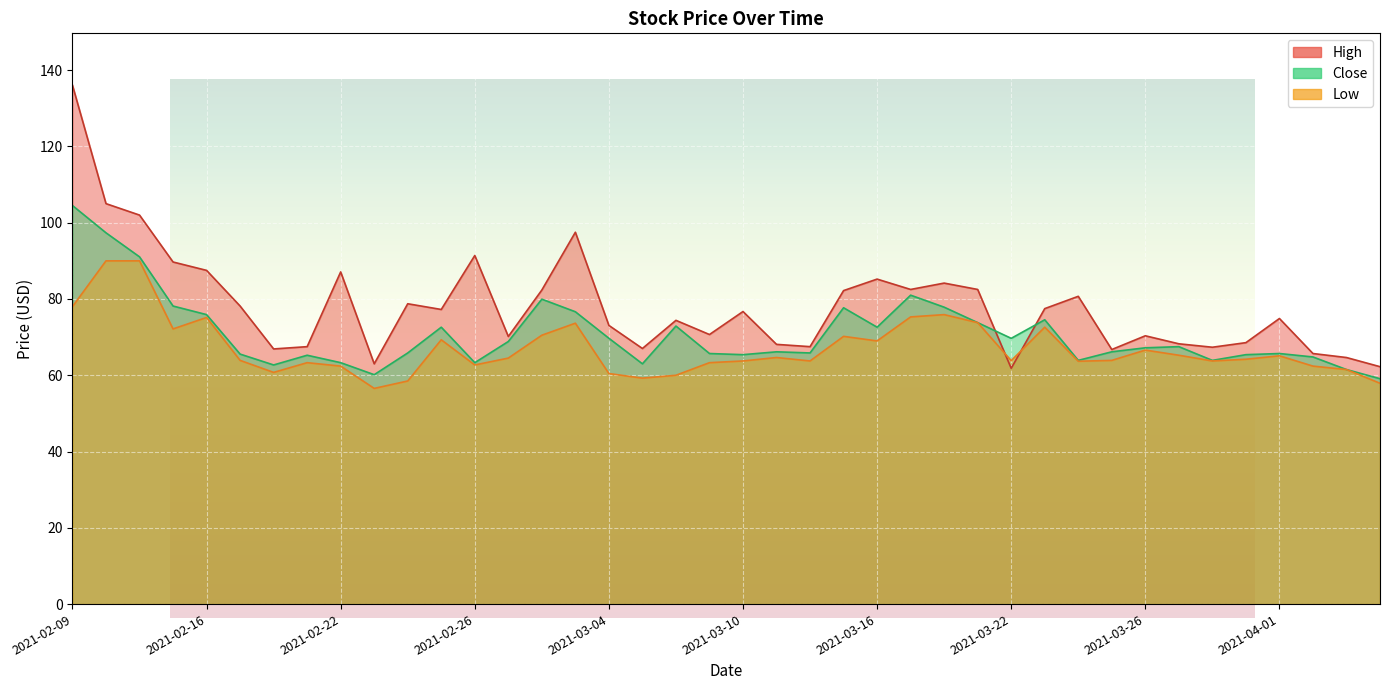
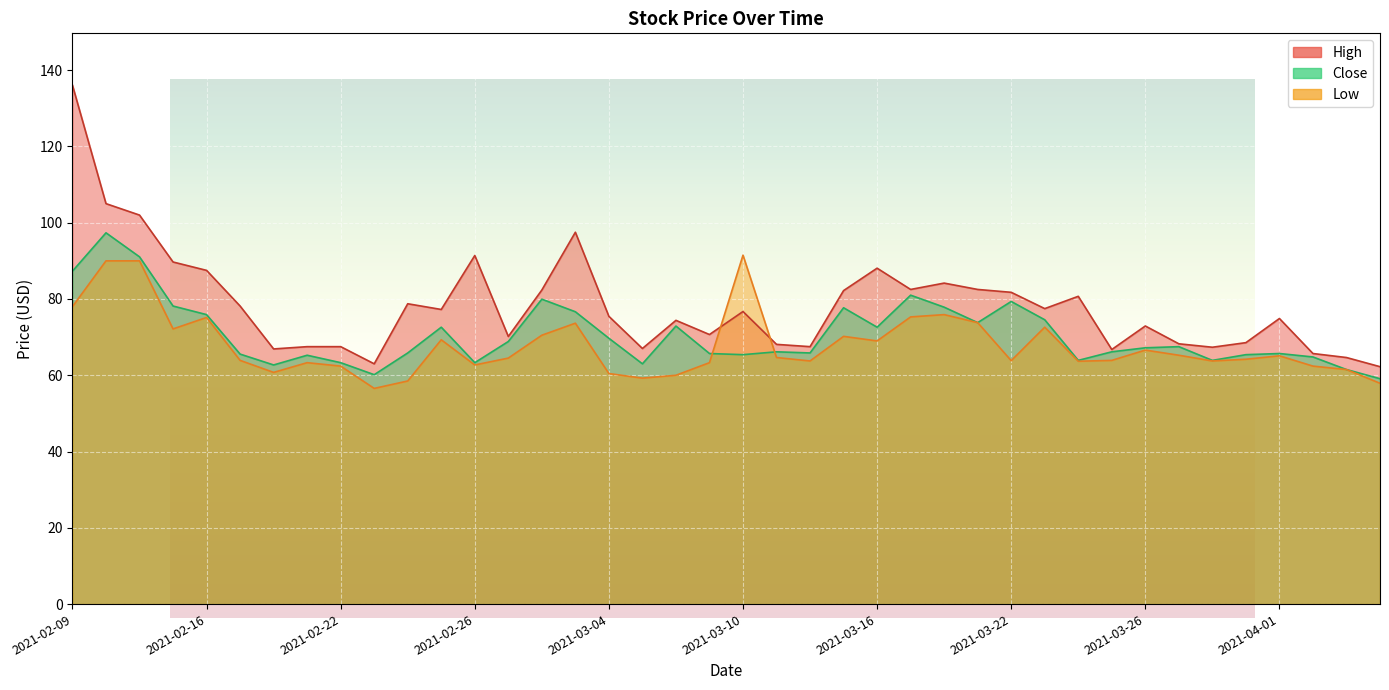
  {
    "High": {
      "2021-02-09": 136,
      "2021-02-16": 88,
-     "2021-02-22": 87,
+     "2021-02-22": 68,
      "2021-02-26": 91,
-     "2021-03-04": 73,
+     "2021-03-04": 75,
      "2021-03-10": 77,
-     "2021-03-16": 85,
-     "2021-03-22": 62,
-     "2021-03-26": 70,
+     "2021-03-16": 88,
+     "2021-03-22": 82,
+     "2021-03-26": 73,
      "2021-04-01": 75
    },
    "Close": {
-     "2021-02-09": 105,
+     "2021-02-09": 87,
      "2021-02-16": 76,
      "2021-02-22": 63,
      "2021-03-04": 70,
      "2021-03-10": 65,
      "2021-03-16": 73,
-     "2021-03-22": 70
+     "2021-03-22": 79
    },
    "Low": {
      "2021-02-09": 78,
      "2021-02-16": 75,
      "2021-02-22": 62,
      "2021-03-04": 60,
-     "2021-03-10": 64,
+     "2021-03-10": 91,
      "2021-03-16": 69,
      "2021-03-22": 64
    }
  }
